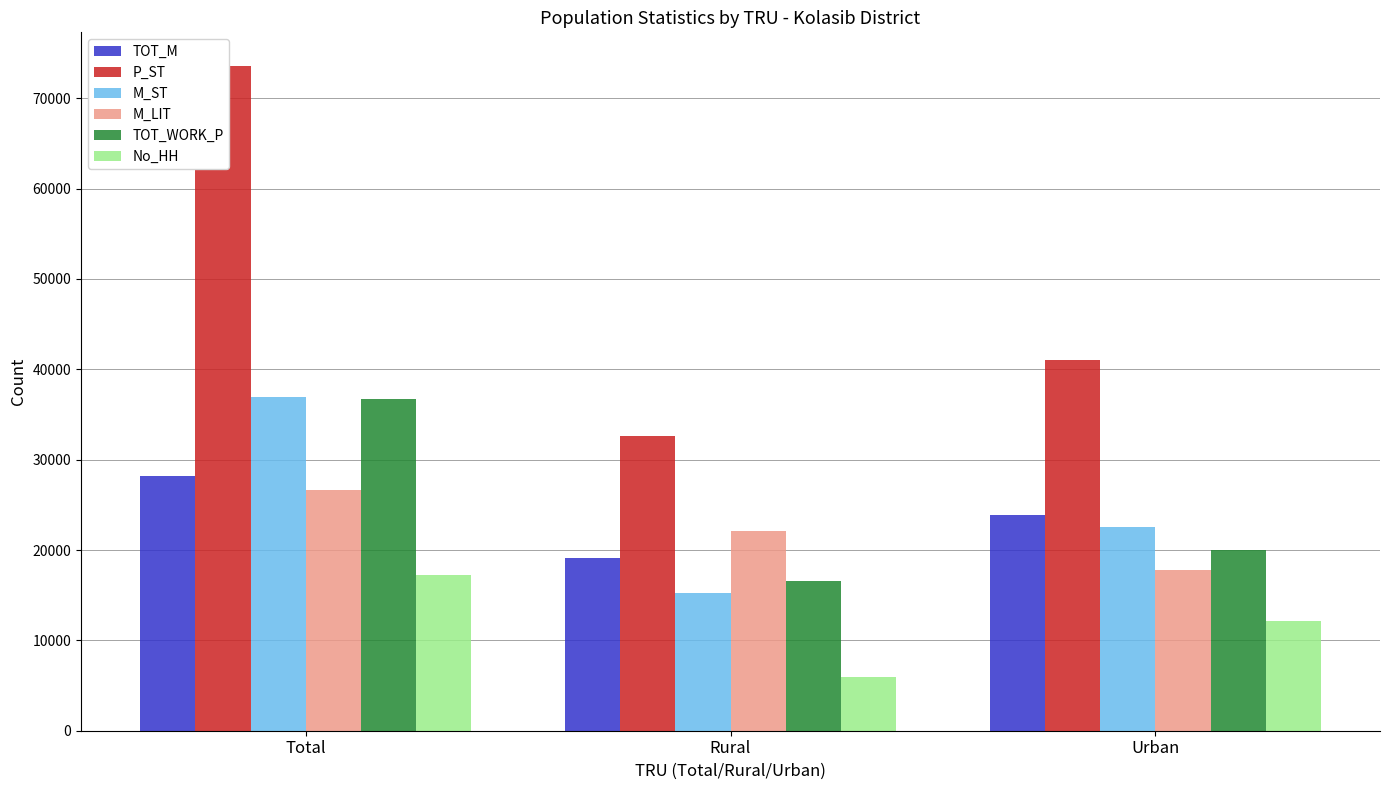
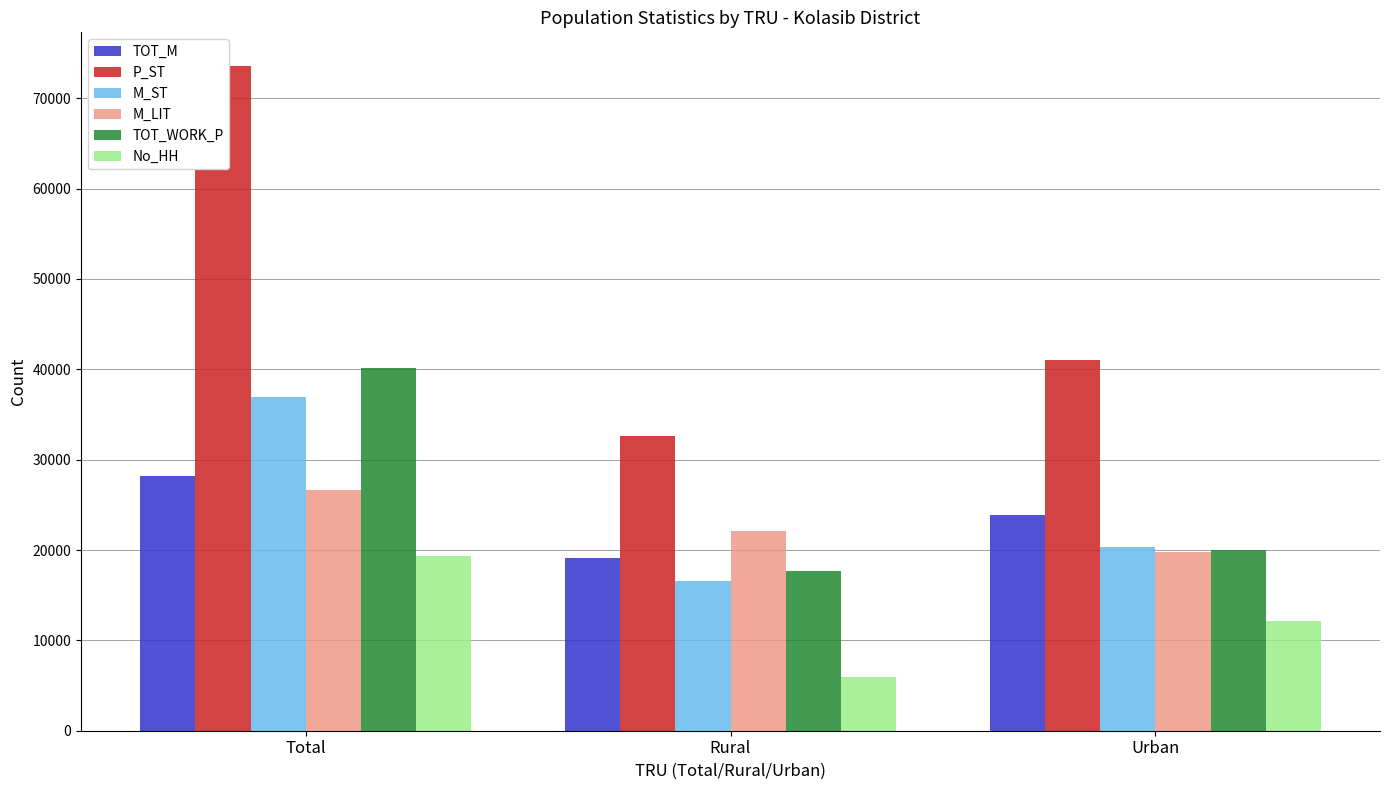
  {
    "TOT_M": {
      "Total": 28000,
      "Rural": 19000,
      "Urban": 24000
    },
    "P_ST": {
      "Rural": 33000,
      "Urban": 41000
    },
    "M_ST": {
      "Total": 37000,
-     "Rural": 15000,
-     "Urban": 23000
+     "Rural": 17000,
+     "Urban": 20000
    },
    "M_LIT": {
      "Total": 27000,
      "Rural": 22000,
-     "Urban": 18000
+     "Urban": 20000
    },
    "TOT_WORK_P": {
-     "Total": 37000,
-     "Rural": 17000,
+     "Total": 40000,
+     "Rural": 18000,
      "Urban": 20000
    },
    "No_HH": {
-     "Total": 17000,
+     "Total": 19000,
      "Rural": 6000,
      "Urban": 12000
    }
  }
